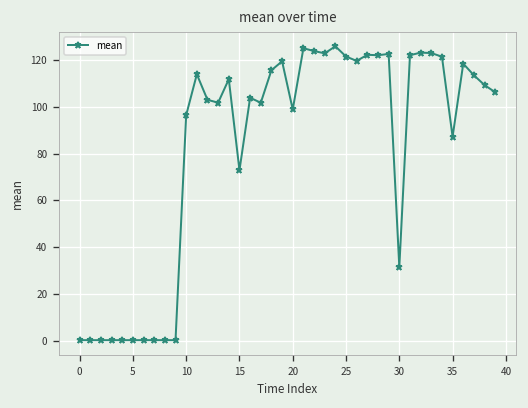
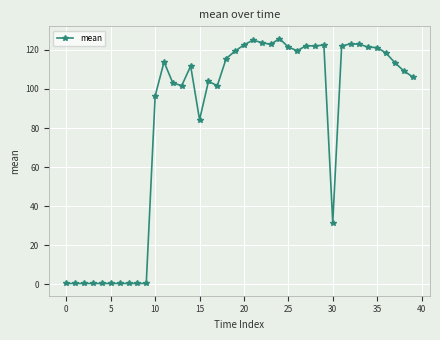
  {
    "0": 0,
    "5": 0,
    "10": 96,
-   "15": 73,
-   "20": 99,
+   "15": 84,
+   "20": 123,
    "25": 121,
    "30": 31,
-   "35": 87
+   "35": 121
  }
